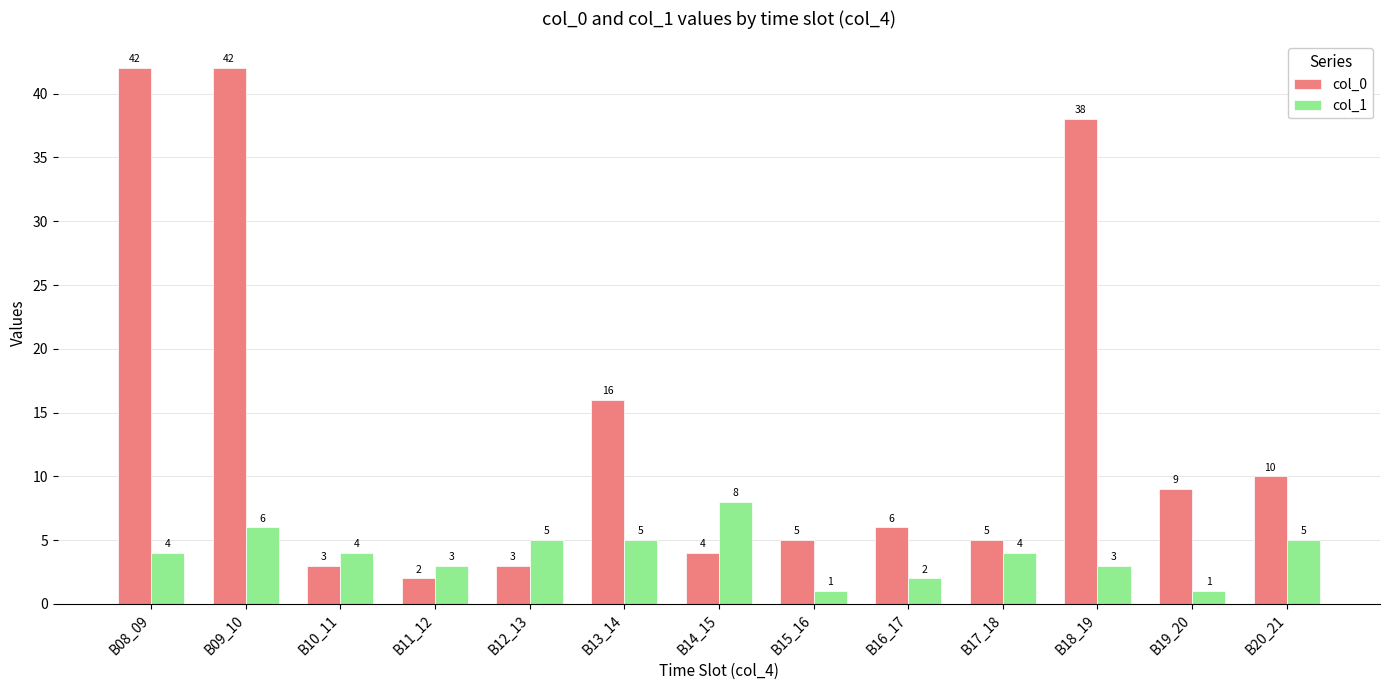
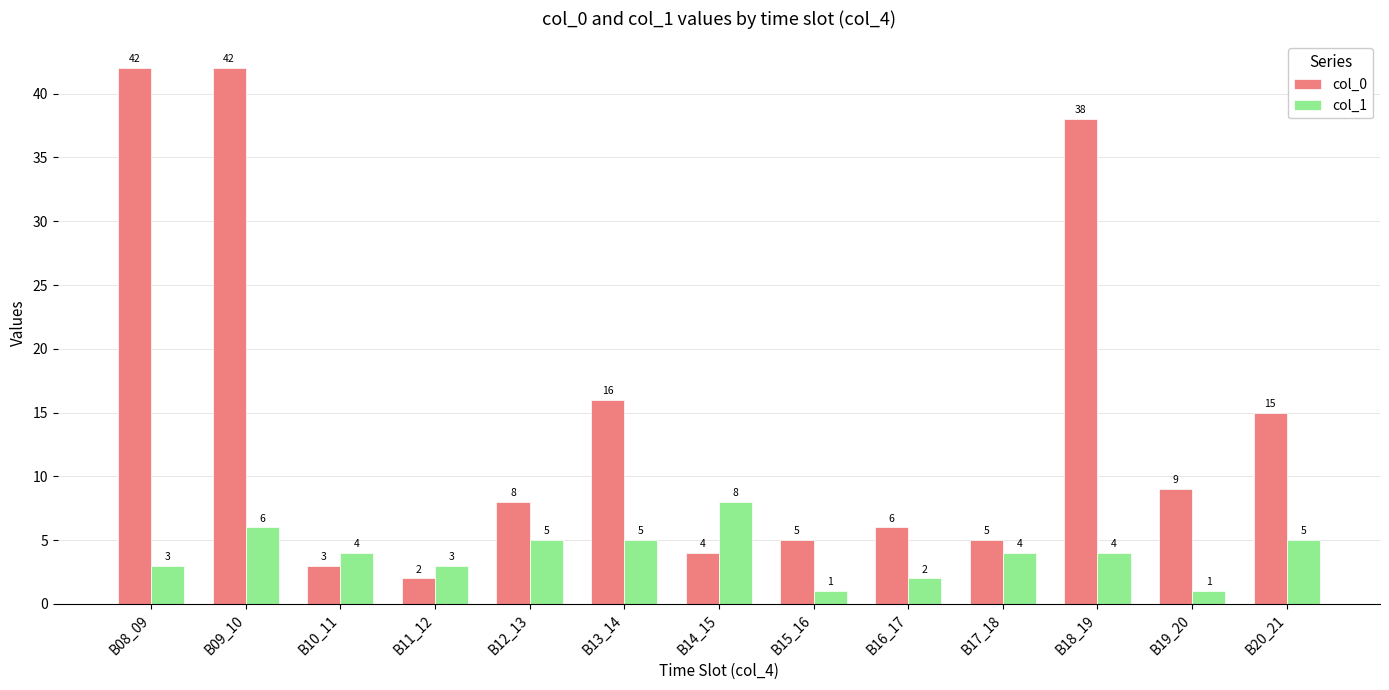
  {
    "col_0": {
      "B08_09": 42,
      "B09_10": 42,
      "B10_11": 3,
      "B11_12": 2,
-     "B12_13": 3,
+     "B12_13": 8,
      "B13_14": 16,
      "B14_15": 4,
      "B15_16": 5,
      "B16_17": 6,
      "B17_18": 5,
      "B18_19": 38,
      "B19_20": 9,
-     "B20_21": 10
+     "B20_21": 15
    },
    "col_1": {
-     "B08_09": 4,
+     "B08_09": 3,
      "B09_10": 6,
      "B10_11": 4,
      "B11_12": 3,
      "B12_13": 5,
      "B13_14": 5,
      "B14_15": 8,
      "B15_16": 1,
      "B16_17": 2,
      "B17_18": 4,
-     "B18_19": 3,
+     "B18_19": 4,
      "B19_20": 1,
      "B20_21": 5
    }
  }
